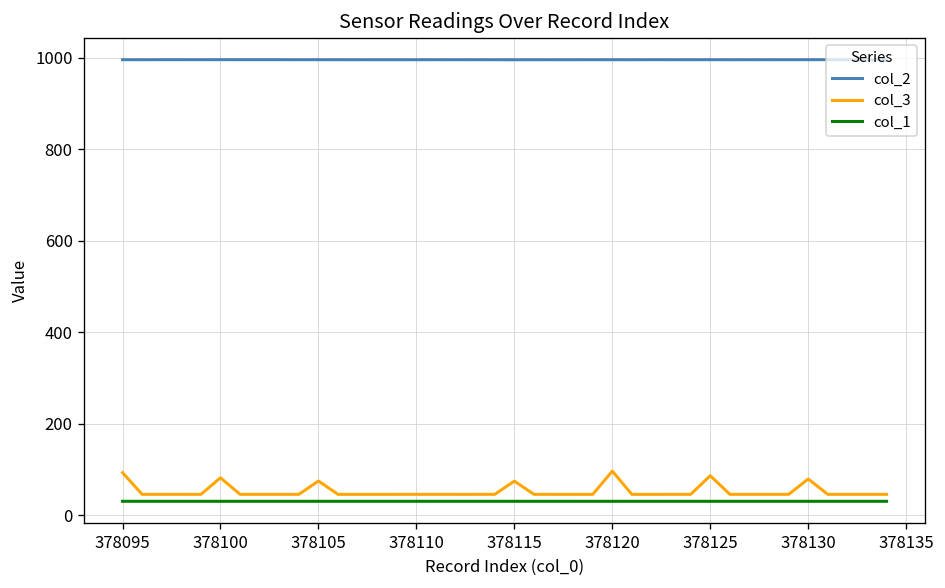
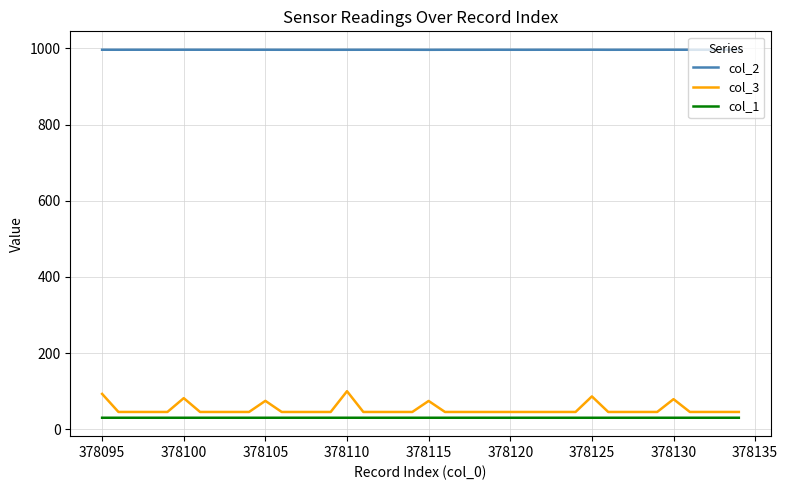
  {
    "col_2": {
      "378095": 1000,
      "378100": 1000,
      "378105": 1000,
      "378110": 1000,
      "378115": 1000,
      "378120": 1000,
      "378125": 1000,
      "378130": 1000
    },
    "col_3": {
      "378095": 90,
      "378100": 80,
      "378105": 70,
-     "378110": 50,
+     "378110": 100,
      "378115": 70,
-     "378120": 100,
+     "378120": 50,
      "378125": 90,
      "378130": 80
    },
    "col_1": {
      "378095": 30,
      "378100": 30,
      "378105": 30,
      "378110": 30,
      "378115": 30,
      "378120": 30,
      "378125": 30,
      "378130": 30
    }
  }
